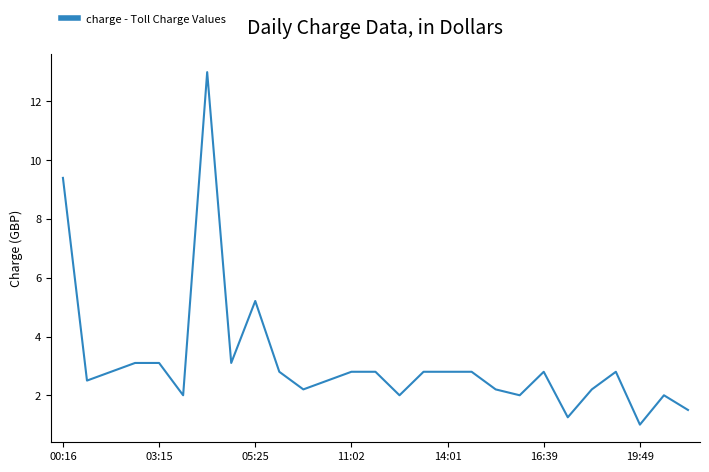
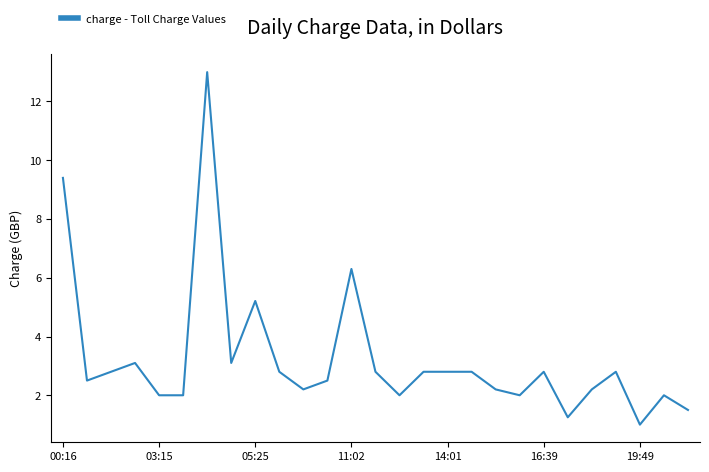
  {
    "00:16": 9.4,
-   "03:15": 3.1,
+   "03:15": 2.0,
    "05:25": 5.2,
-   "11:02": 2.8,
+   "11:02": 6.3,
    "14:01": 2.8,
    "16:39": 2.8,
    "19:49": 1.0
  }
